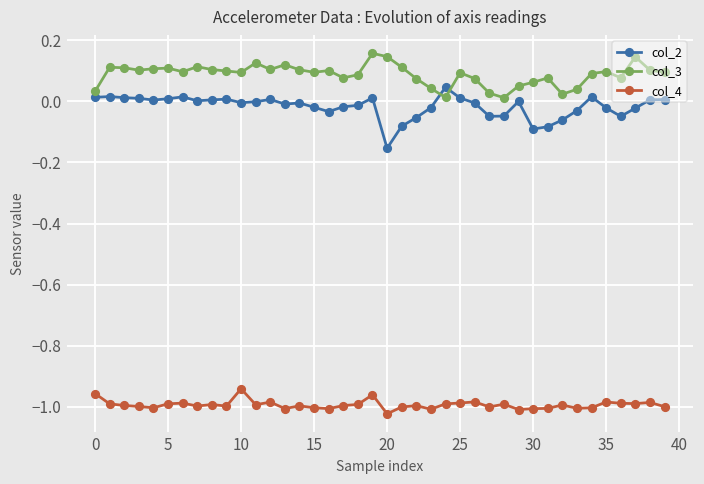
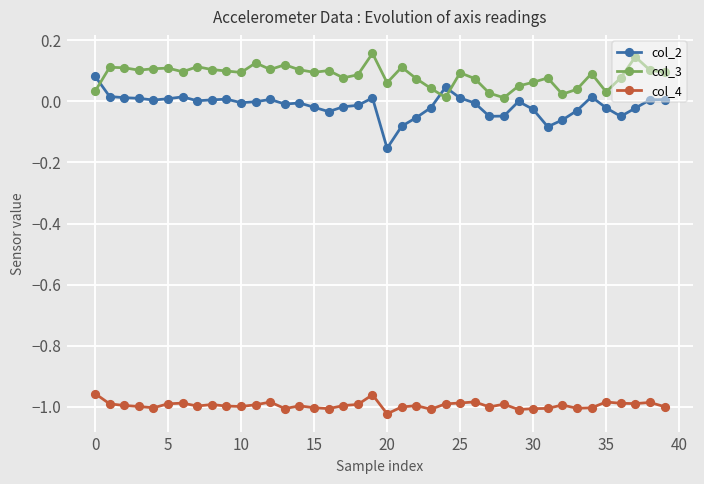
  {
    "col_2": {
-     "0": 0.01,
+     "0": 0.08,
      "5": 0.01,
      "10": 0.00,
      "15": -0.02,
      "20": -0.15,
      "25": 0.01,
-     "30": -0.09,
+     "30": -0.03,
      "35": -0.02
    },
    "col_3": {
      "0": 0.03,
      "5": 0.11,
      "10": 0.09,
      "15": 0.10,
-     "20": 0.15,
+     "20": 0.06,
      "25": 0.09,
      "30": 0.06,
-     "35": 0.10
+     "35": 0.03
    },
    "col_4": {
      "0": -0.96,
      "5": -0.99,
-     "10": -0.94,
+     "10": -1.00,
      "15": -1.00,
      "20": -1.02,
      "25": -0.99,
      "30": -1.01,
      "35": -0.98
    }
  }
